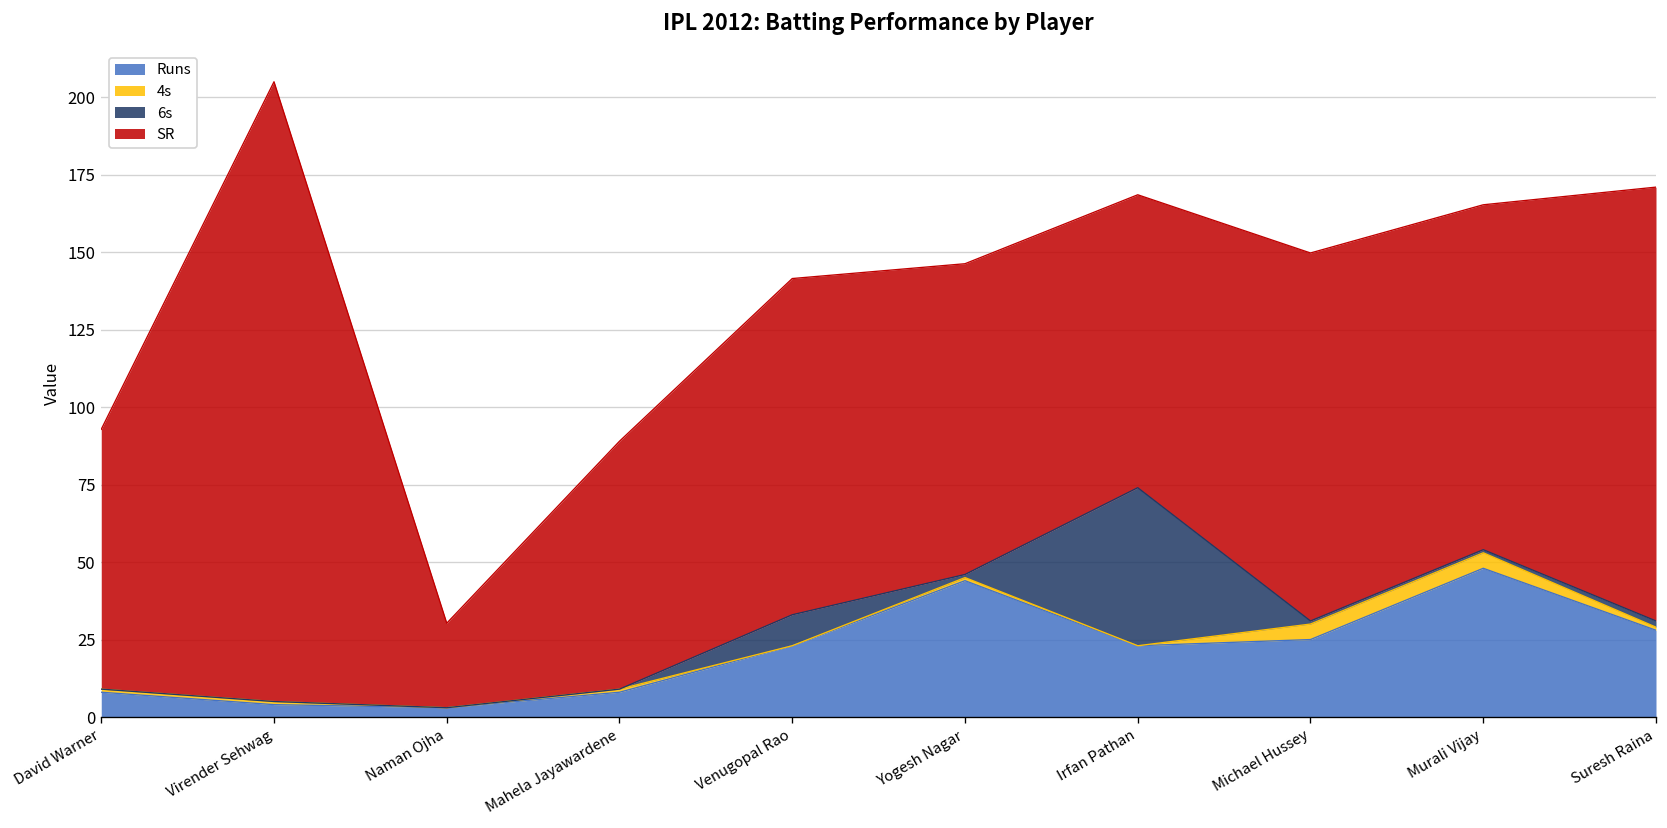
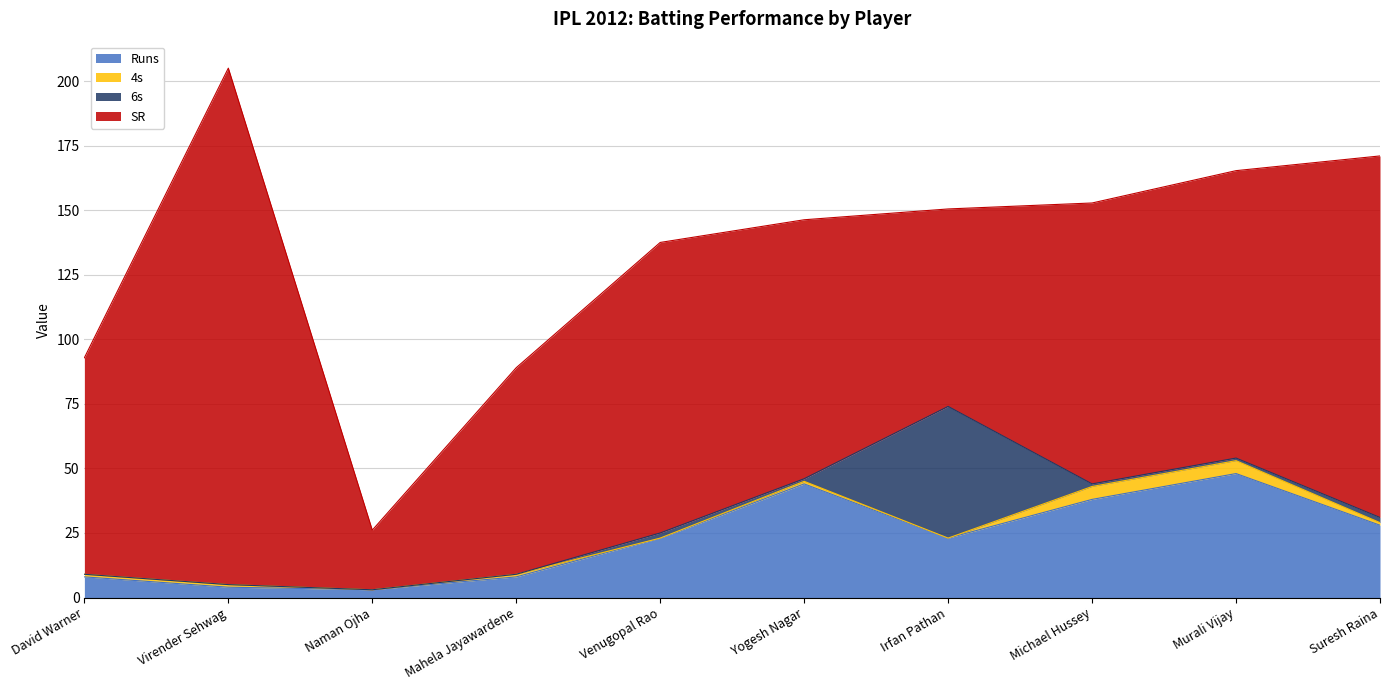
  {
    "Runs": {
      "David Warner": 8,
      "Virender Sehwag": 4,
      "Mahela Jayawardene": 8,
      "Yogesh Nagar": 44,
-     "Michael Hussey": 25,
+     "Michael Hussey": 38,
      "Murali Vijay": 48,
      "Suresh Raina": 28
    },
    "4s": {
      "Yogesh Nagar": 1,
      "Murali Vijay": 5,
      "Suresh Raina": 1
    },
    "6s": {
-     "Venugopal Rao": 10,
+     "Venugopal Rao": 2,
      "Yogesh Nagar": 1,
      "Irfan Pathan": 51,
      "Murali Vijay": 1,
      "Suresh Raina": 2
    },
    "SR": {
      "David Warner": 84,
      "Virender Sehwag": 200,
-     "Naman Ojha": 27,
+     "Naman Ojha": 23,
      "Mahela Jayawardene": 80,
-     "Venugopal Rao": 109,
+     "Venugopal Rao": 113,
      "Yogesh Nagar": 100,
-     "Irfan Pathan": 95,
-     "Michael Hussey": 119,
+     "Irfan Pathan": 76,
+     "Michael Hussey": 109,
      "Murali Vijay": 111,
      "Suresh Raina": 140
    }
  }
